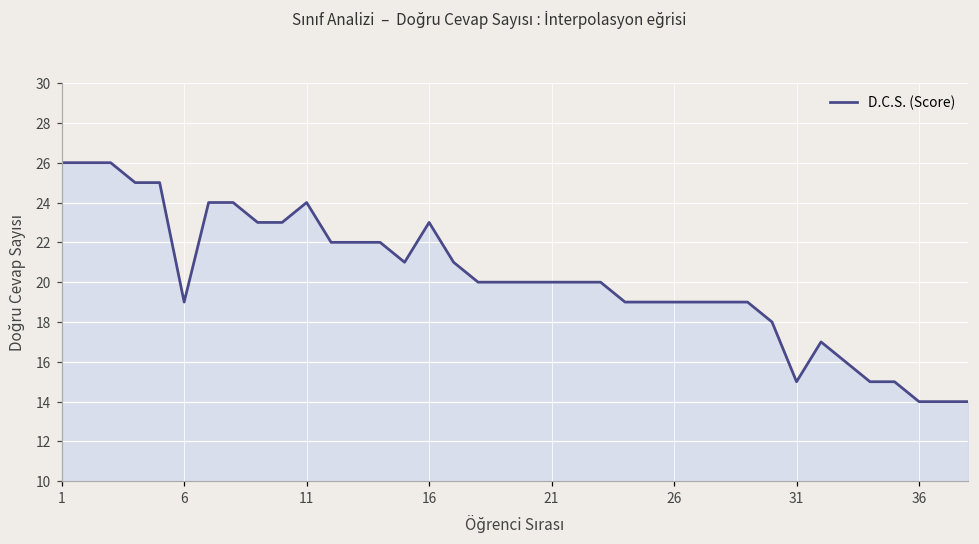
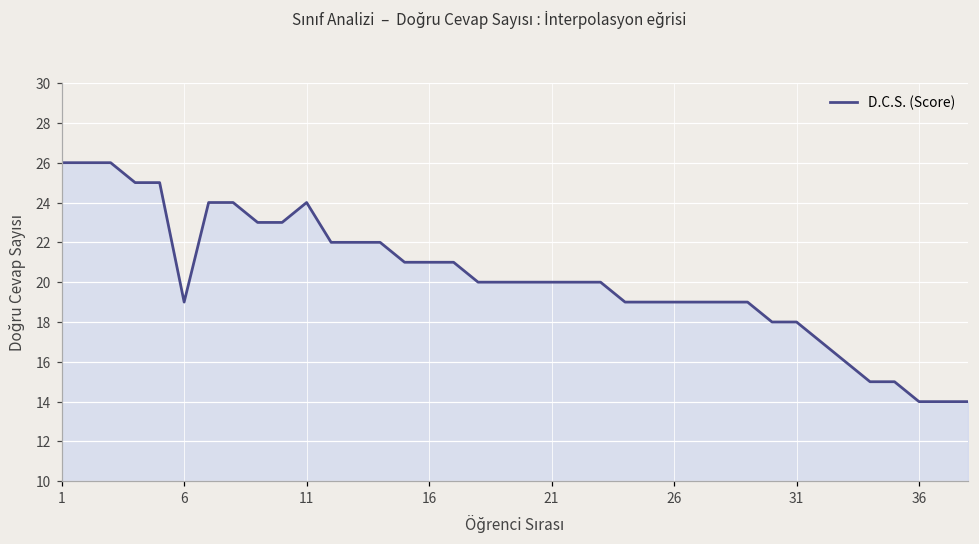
  {
    "1": 26,
    "6": 19,
    "11": 24,
-   "16": 23,
+   "16": 21,
    "21": 20,
    "26": 19,
-   "31": 15,
+   "31": 18,
    "36": 14
  }
